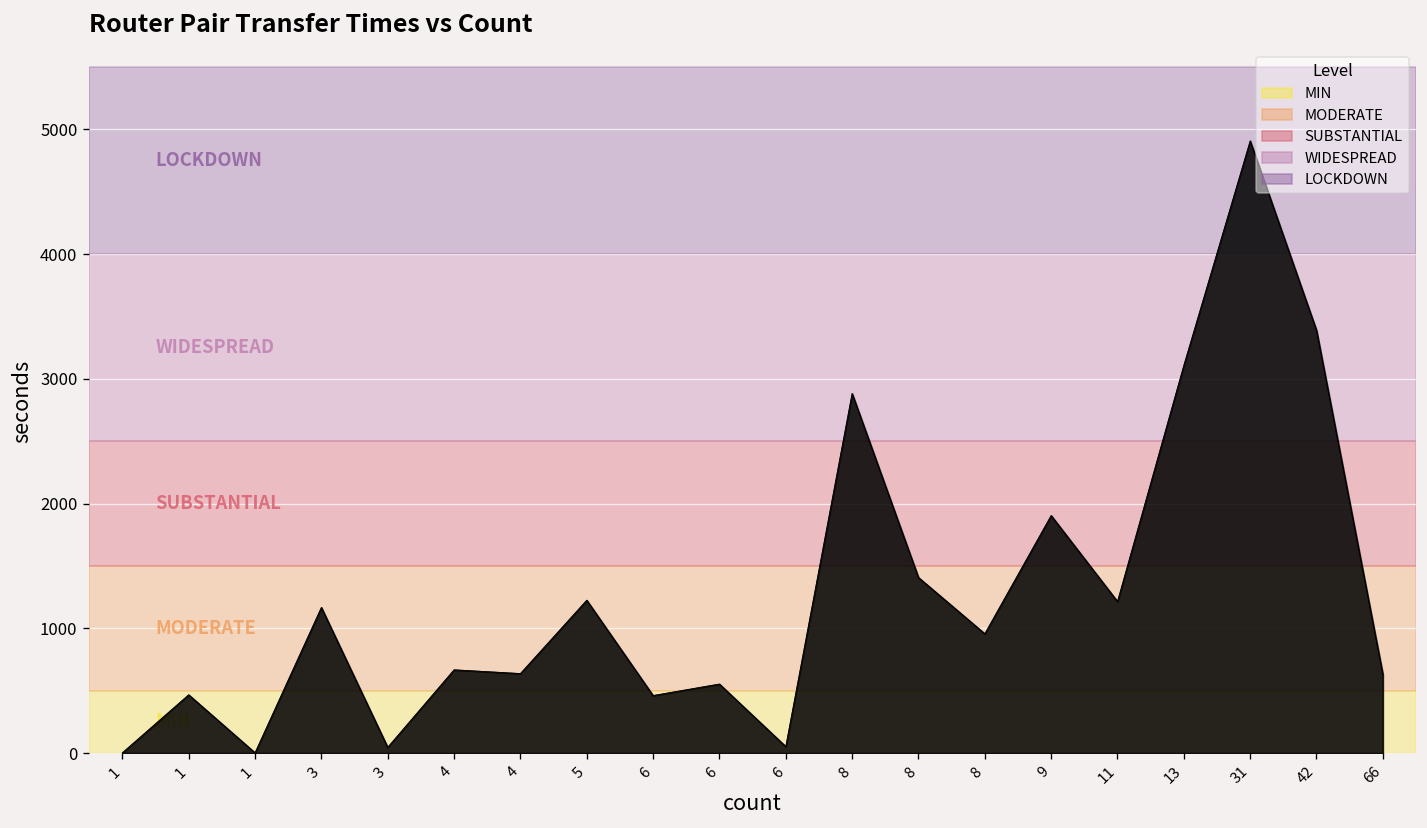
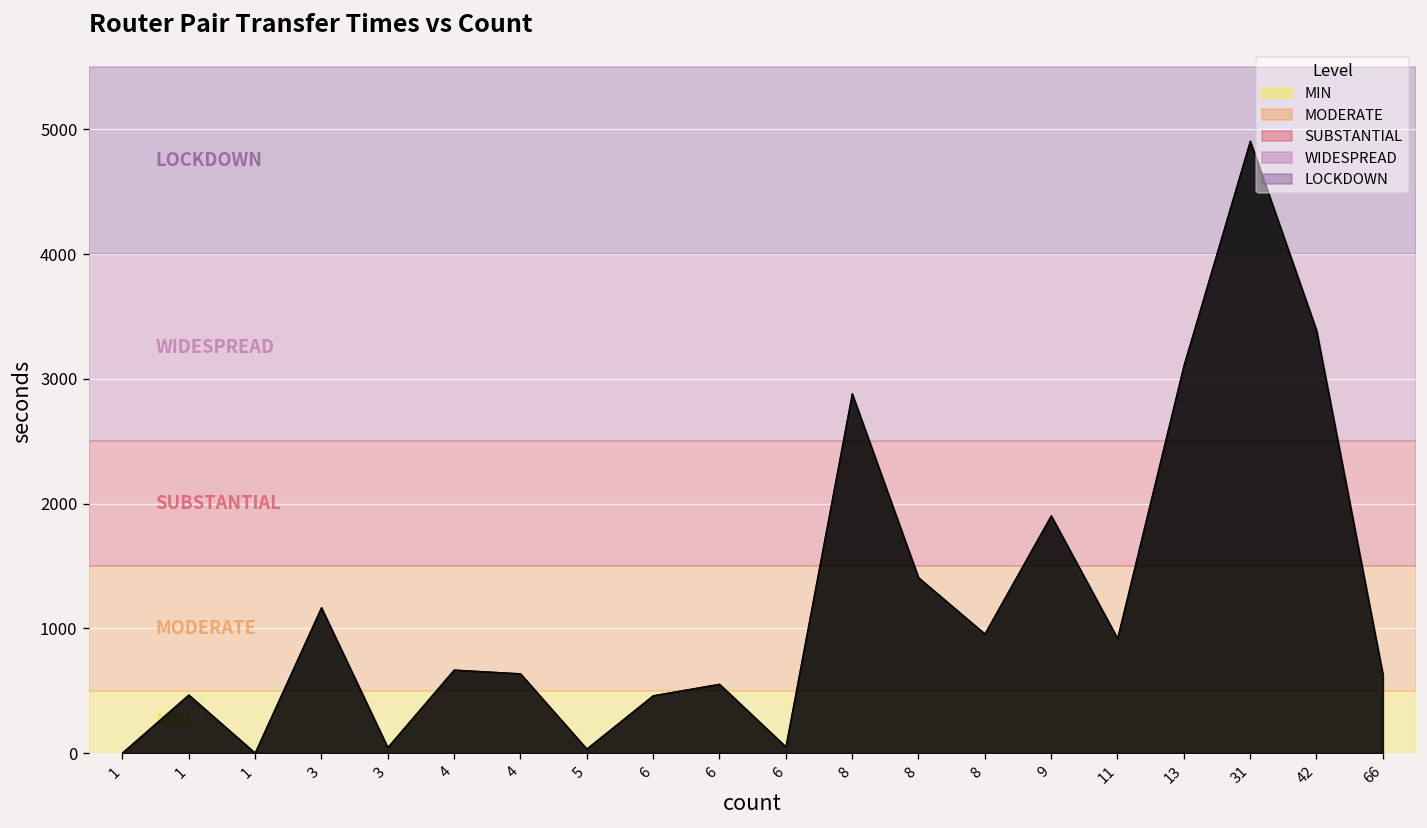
  {
-   "5": 1230,
+   "5": 40,
    "9": 1900,
-   "11": 1220,
+   "11": 920,
    "13": 3110,
    "31": 4910,
    "42": 3390,
    "66": 630
  }
